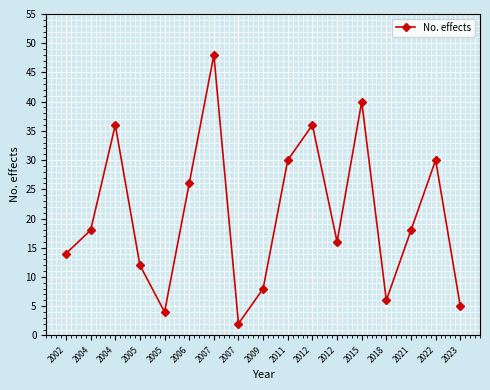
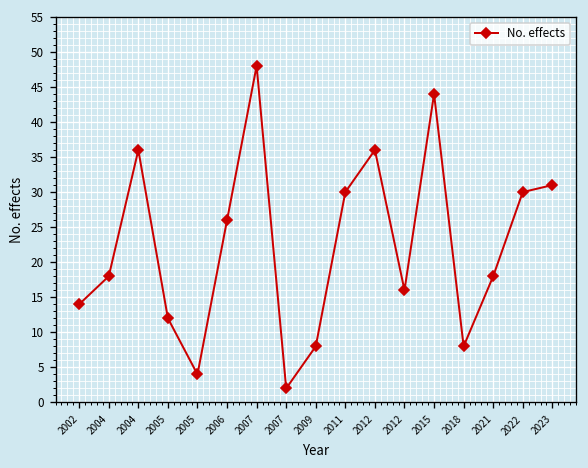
  {
    "2002": 14,
    "2006": 26,
    "2009": 8,
    "2011": 30,
-   "2015": 40,
-   "2018": 6,
+   "2015": 44,
+   "2018": 8,
    "2021": 18,
    "2022": 30,
-   "2023": 5
+   "2023": 31
  }
